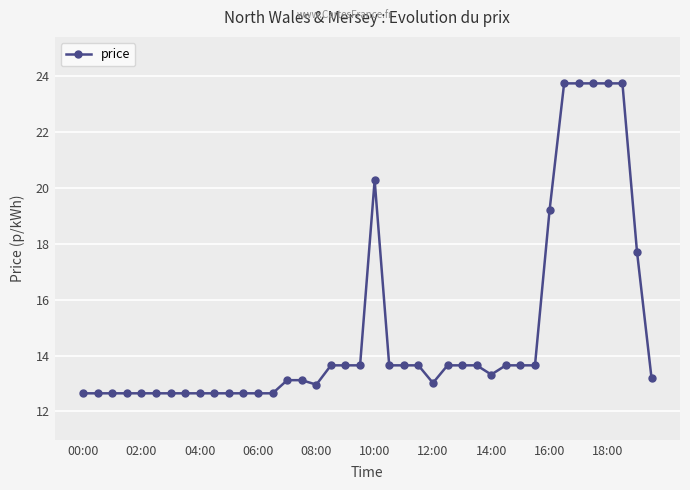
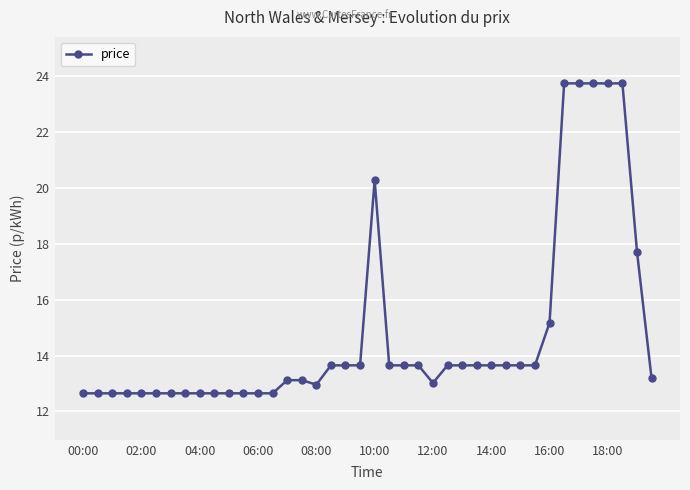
  {
    "00:00": 12.7,
    "02:00": 12.7,
    "04:00": 12.7,
    "06:00": 12.7,
    "08:00": 13.0,
    "10:00": 20.3,
    "12:00": 13.0,
-   "14:00": 13.3,
-   "16:00": 19.2,
+   "14:00": 13.7,
+   "16:00": 15.2,
    "18:00": 23.7
  }
